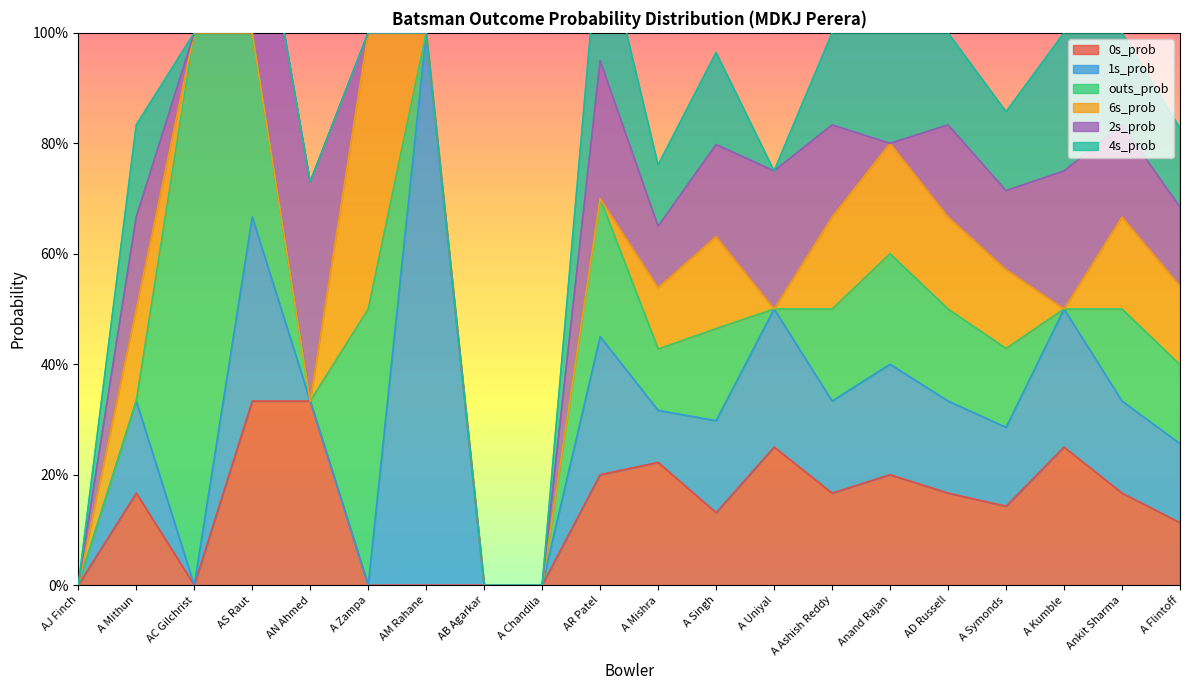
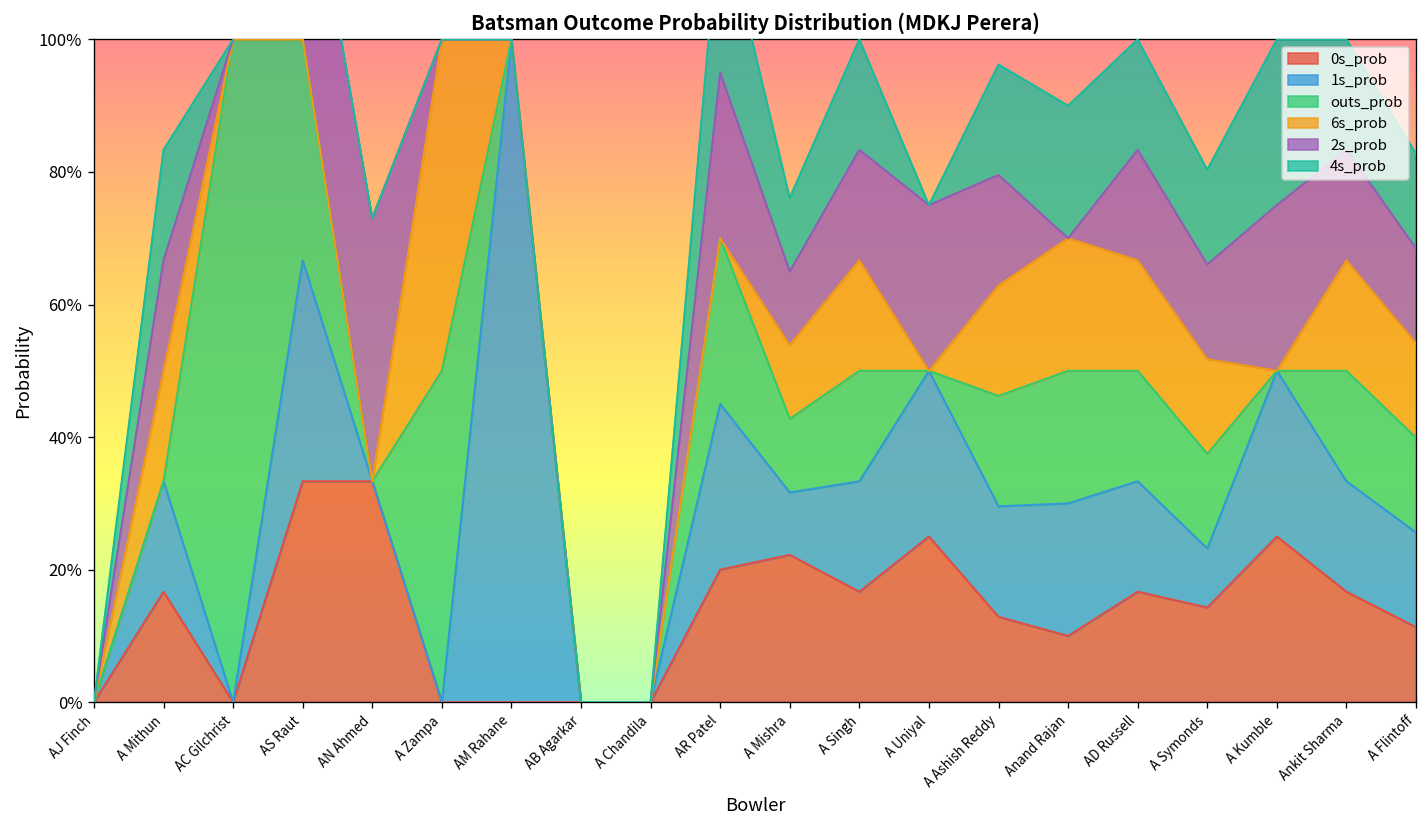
  {
    "0s_prob": {
      "A Mithun": "17%",
      "AS Raut": "33%",
      "AM Rahane": "0%",
      "AR Patel": "20%",
      "A Mishra": "22%",
-     "A Singh": "13%",
+     "A Singh": "17%",
      "A Uniyal": "25%",
-     "A Ashish Reddy": "17%",
-     "Anand Rajan": "20%",
+     "A Ashish Reddy": "13%",
+     "Anand Rajan": "10%",
      "AD Russell": "17%",
      "A Symonds": "14%",
      "A Kumble": "25%",
      "Ankit Sharma": "17%",
      "A Flintoff": "11%"
    },
    "1s_prob": {
      "AS Raut": "33%",
      "AR Patel": "25%",
      "A Mishra": "9%",
      "A Singh": "17%",
      "A Ashish Reddy": "17%",
      "Anand Rajan": "20%",
      "AD Russell": "17%",
-     "A Symonds": "14%",
+     "A Symonds": "9%",
      "Ankit Sharma": "17%",
      "A Flintoff": "14%"
    },
    "6s_prob": {
      "A Mithun": "17%",
      "A Mishra": "11%",
      "A Singh": "17%",
      "A Ashish Reddy": "17%",
      "AD Russell": "17%",
      "A Symonds": "14%",
      "Ankit Sharma": "17%",
      "A Flintoff": "14%"
    },
    "2s_prob": {
      "A Mithun": "17%",
      "AR Patel": "25%",
      "A Mishra": "11%",
      "A Singh": "17%",
      "A Ashish Reddy": "17%",
      "AD Russell": "17%",
      "A Symonds": "14%",
      "A Kumble": "25%",
      "A Flintoff": "14%"
    }
  }
